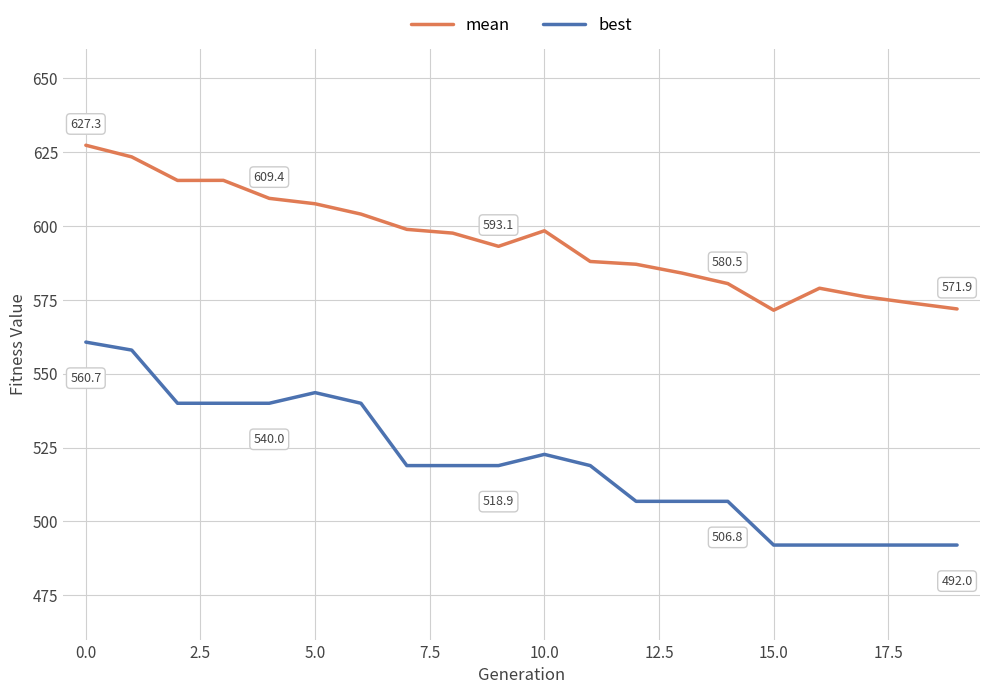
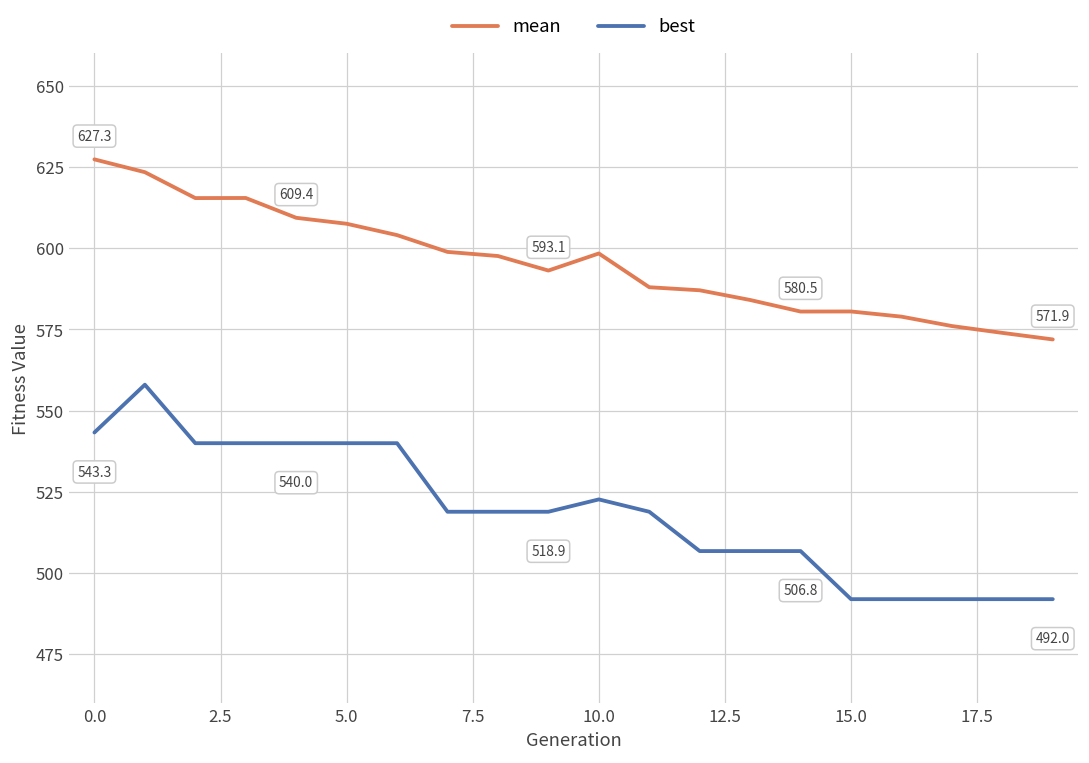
  {
    "mean": {
      "5.0": 608,
      "10.0": 598,
-     "15.0": 572
+     "15.0": 581
    },
    "best": {
-     "0.0": 560.7,
-     "5.0": 544
+     "0.0": 543.3,
+     "5.0": 540
    }
  }
